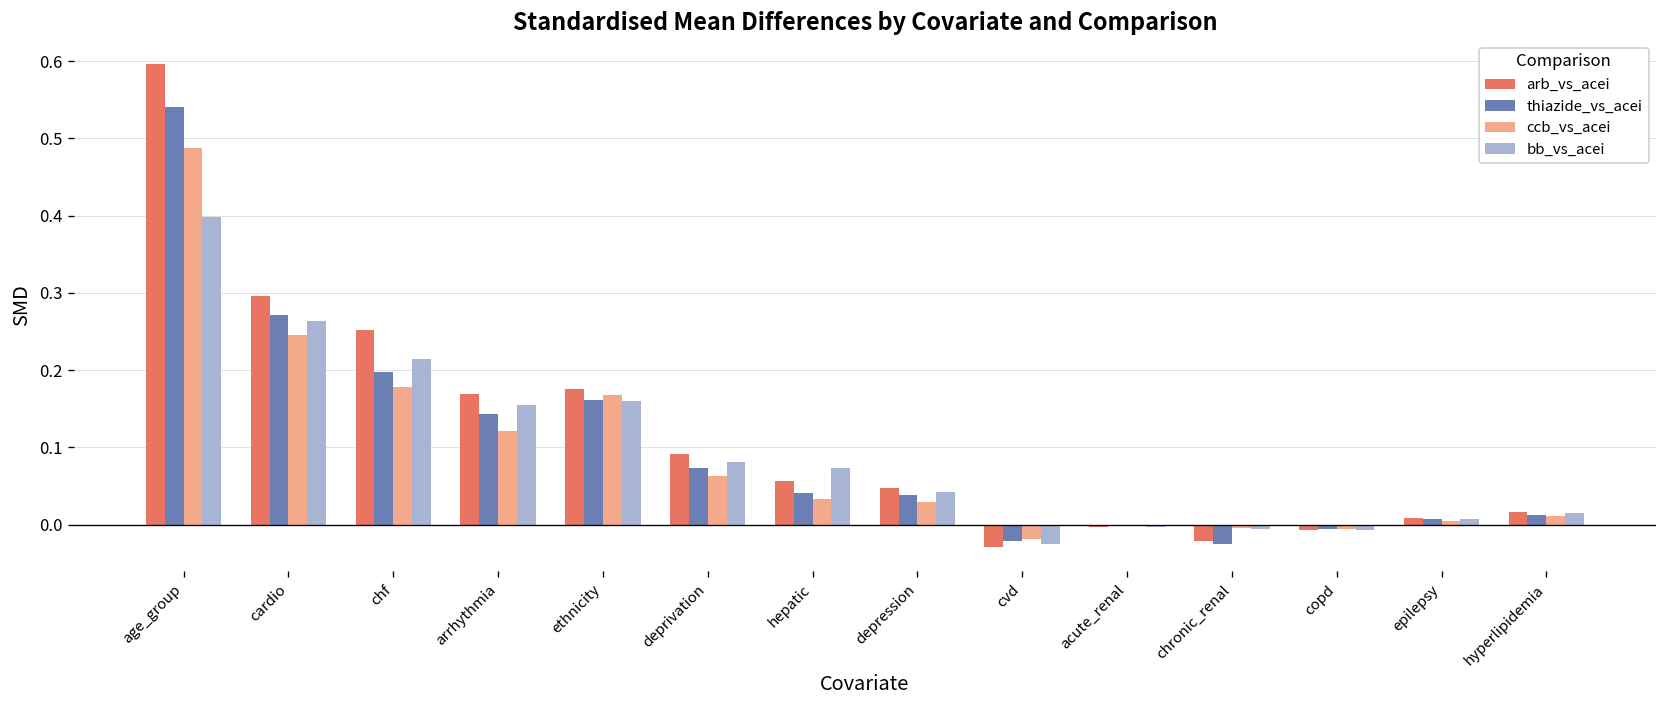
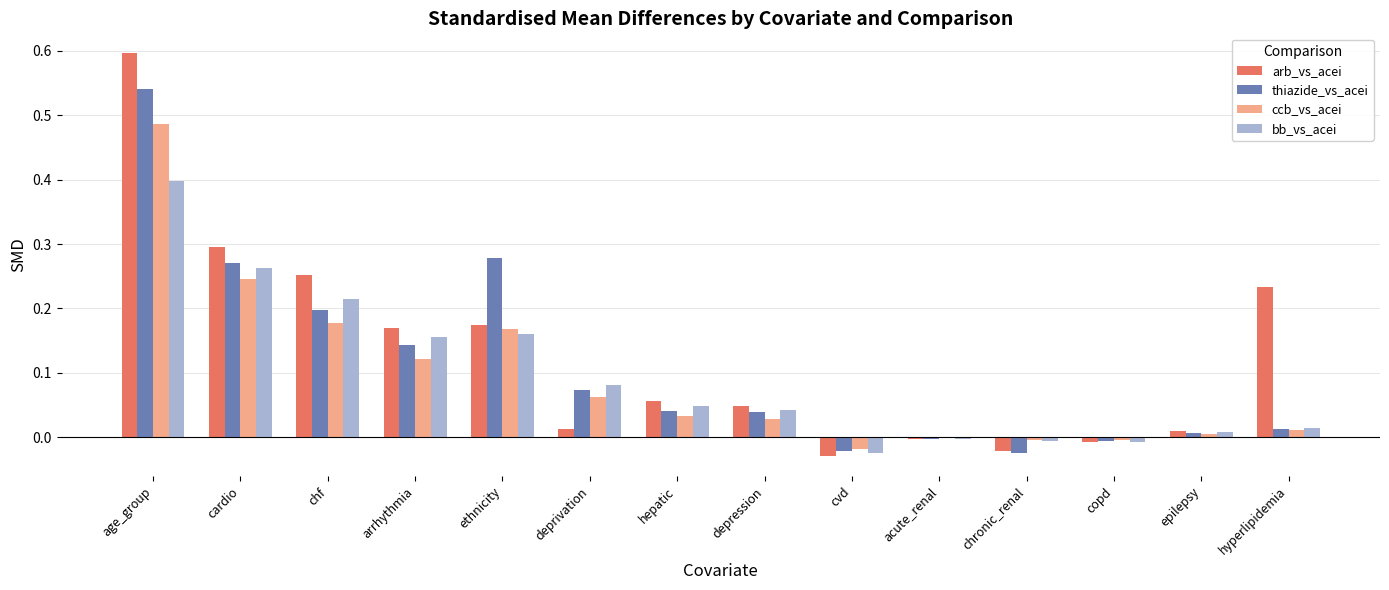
  {
    "arb_vs_acei": {
      "age_group": 0.60,
      "cardio": 0.30,
      "chf": 0.25,
      "arrhythmia": 0.17,
      "ethnicity": 0.18,
-     "deprivation": 0.09,
+     "deprivation": 0.01,
      "hepatic": 0.06,
      "depression": 0.05,
      "cvd": -0.03,
      "chronic_renal": -0.02,
      "copd": -0.01,
      "epilepsy": 0.01,
-     "hyperlipidemia": 0.02
+     "hyperlipidemia": 0.23
    },
    "thiazide_vs_acei": {
      "age_group": 0.54,
      "cardio": 0.27,
      "chf": 0.20,
      "arrhythmia": 0.14,
-     "ethnicity": 0.16,
+     "ethnicity": 0.28,
      "deprivation": 0.07,
      "hepatic": 0.04,
      "depression": 0.04,
      "cvd": -0.02,
      "chronic_renal": -0.03,
      "copd": -0.01,
      "epilepsy": 0.01,
      "hyperlipidemia": 0.01
    },
    "ccb_vs_acei": {
      "age_group": 0.49,
      "cardio": 0.25,
      "chf": 0.18,
      "arrhythmia": 0.12,
      "ethnicity": 0.17,
      "deprivation": 0.06,
      "hepatic": 0.03,
      "depression": 0.03,
      "cvd": -0.02,
      "chronic_renal": 0.00,
      "copd": -0.01,
      "epilepsy": 0.01,
      "hyperlipidemia": 0.01
    },
    "bb_vs_acei": {
      "age_group": 0.40,
      "cardio": 0.26,
      "chf": 0.22,
      "arrhythmia": 0.16,
      "ethnicity": 0.16,
      "deprivation": 0.08,
-     "hepatic": 0.07,
+     "hepatic": 0.05,
      "depression": 0.04,
      "cvd": -0.03,
      "chronic_renal": -0.01,
      "copd": -0.01,
      "epilepsy": 0.01,
      "hyperlipidemia": 0.02
    }
  }
